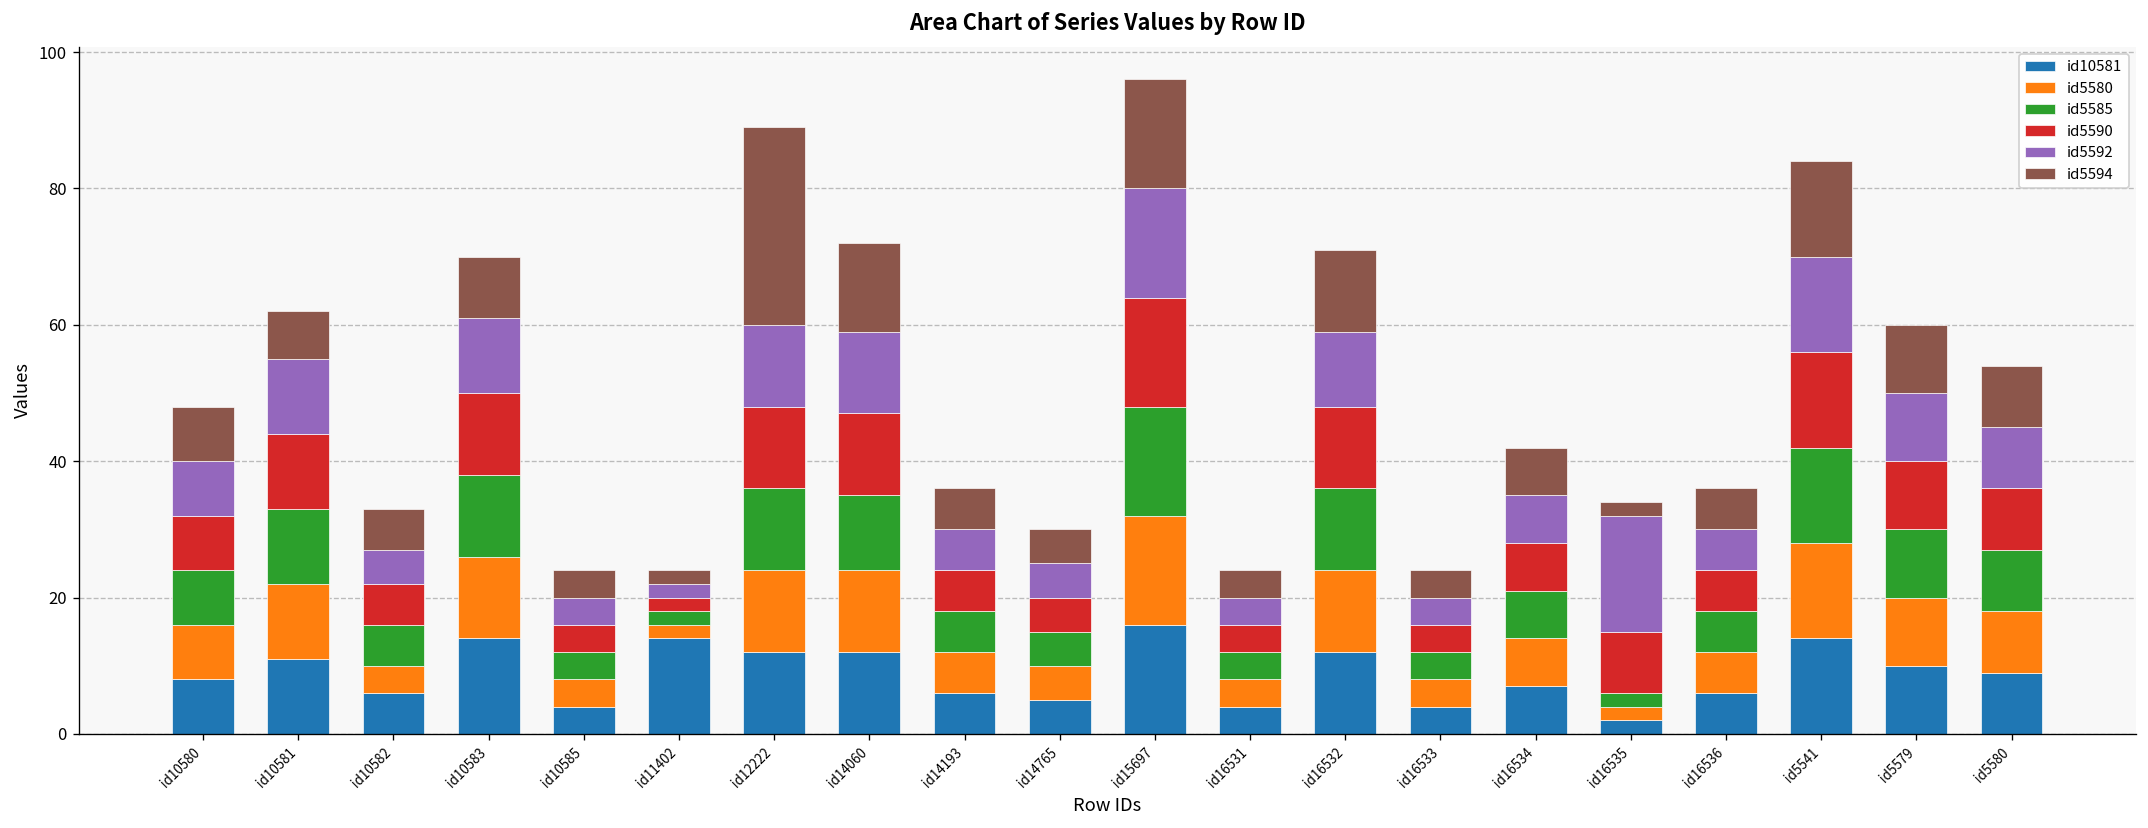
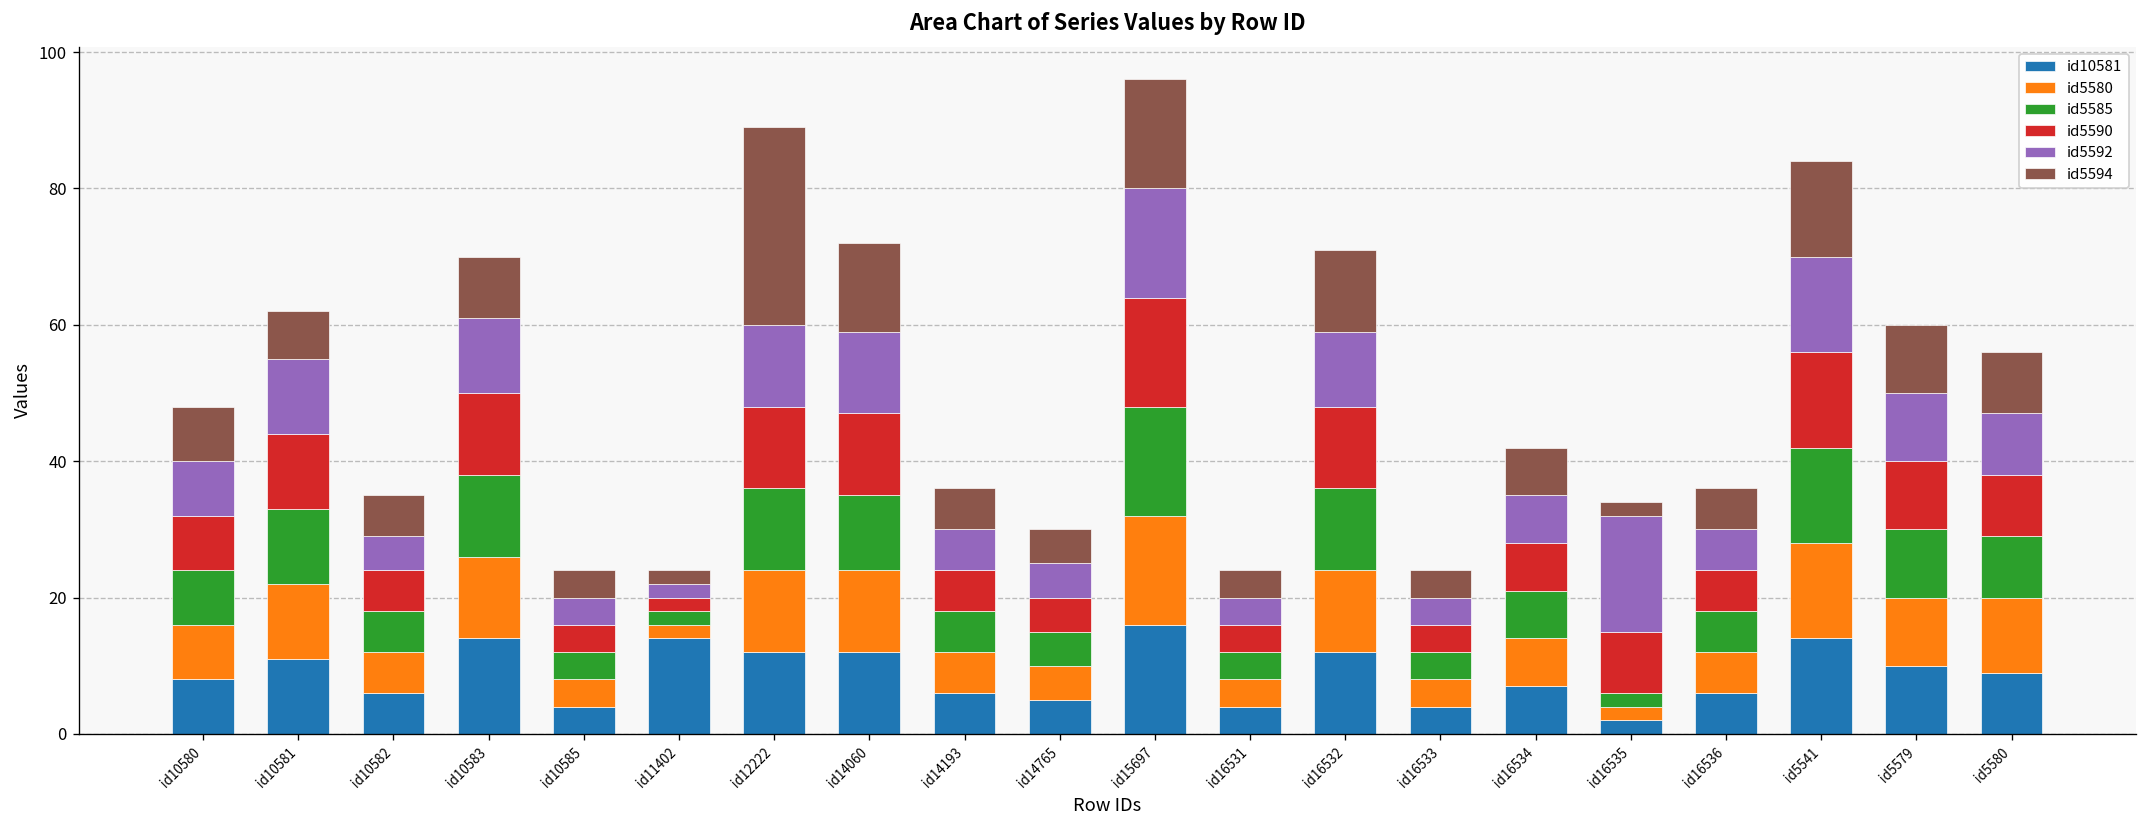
  {
    "id10581": {
      "id10580": 8,
      "id10581": 11,
      "id10582": 6,
      "id10583": 14,
      "id10585": 4,
      "id11402": 14,
      "id12222": 12,
      "id14060": 12,
      "id14193": 6,
      "id14765": 5,
      "id15697": 16,
      "id16531": 4,
      "id16532": 12,
      "id16533": 4,
      "id16534": 7,
      "id16535": 2,
      "id16536": 6,
      "id5541": 14,
      "id5579": 10,
      "id5580": 9
    },
    "id5580": {
      "id10580": 8,
      "id10581": 11,
-     "id10582": 4,
+     "id10582": 6,
      "id10583": 12,
      "id10585": 4,
      "id11402": 2,
      "id12222": 12,
      "id14060": 12,
      "id14193": 6,
      "id14765": 5,
      "id15697": 16,
      "id16531": 4,
      "id16532": 12,
      "id16533": 4,
      "id16534": 7,
      "id16535": 2,
      "id16536": 6,
      "id5541": 14,
      "id5579": 10,
-     "id5580": 9
+     "id5580": 11
    },
    "id5585": {
      "id10580": 8,
      "id10581": 11,
      "id10582": 6,
      "id10583": 12,
      "id10585": 4,
      "id11402": 2,
      "id12222": 12,
      "id14060": 11,
      "id14193": 6,
      "id14765": 5,
      "id15697": 16,
      "id16531": 4,
      "id16532": 12,
      "id16533": 4,
      "id16534": 7,
      "id16535": 2,
      "id16536": 6,
      "id5541": 14,
      "id5579": 10,
      "id5580": 9
    },
    "id5590": {
      "id10580": 8,
      "id10581": 11,
      "id10582": 6,
      "id10583": 12,
      "id10585": 4,
      "id11402": 2,
      "id12222": 12,
      "id14060": 12,
      "id14193": 6,
      "id14765": 5,
      "id15697": 16,
      "id16531": 4,
      "id16532": 12,
      "id16533": 4,
      "id16534": 7,
      "id16535": 9,
      "id16536": 6,
      "id5541": 14,
      "id5579": 10,
      "id5580": 9
    },
    "id5592": {
      "id10580": 8,
      "id10581": 11,
      "id10582": 5,
      "id10583": 11,
      "id10585": 4,
      "id11402": 2,
      "id12222": 12,
      "id14060": 12,
      "id14193": 6,
      "id14765": 5,
      "id15697": 16,
      "id16531": 4,
      "id16532": 11,
      "id16533": 4,
      "id16534": 7,
      "id16535": 17,
      "id16536": 6,
      "id5541": 14,
      "id5579": 10,
      "id5580": 9
    },
    "id5594": {
      "id10580": 8,
      "id10581": 7,
      "id10582": 6,
      "id10583": 9,
      "id10585": 4,
      "id11402": 2,
      "id12222": 29,
      "id14060": 13,
      "id14193": 6,
      "id14765": 5,
      "id15697": 16,
      "id16531": 4,
      "id16532": 12,
      "id16533": 4,
      "id16534": 7,
      "id16535": 2,
      "id16536": 6,
      "id5541": 14,
      "id5579": 10,
      "id5580": 9
    }
  }
